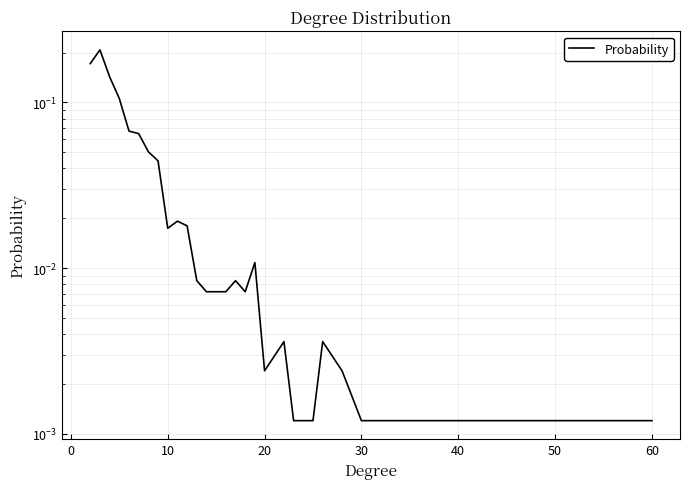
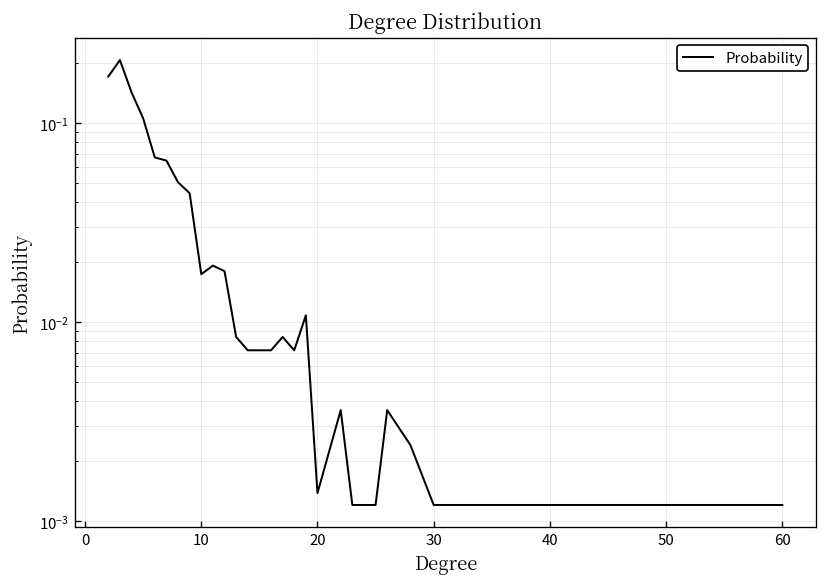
  {
    "10": 0.017,
-   "20": 0.0024,
+   "20": 0.0014,
    "30": 0.0012,
    "60": 0.0012
  }
